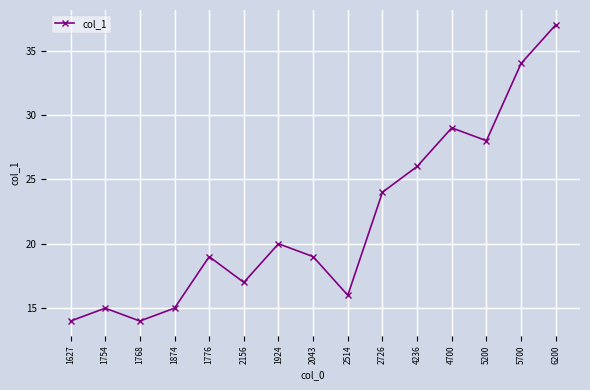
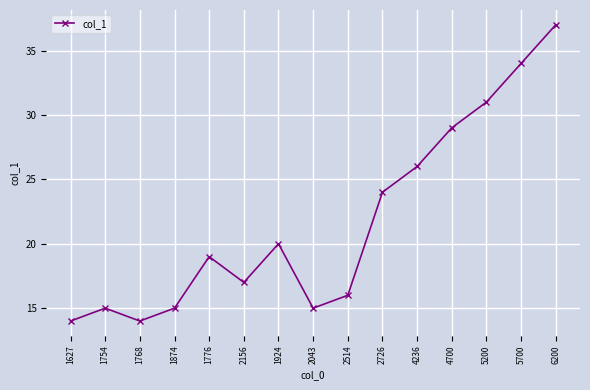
  {
    "1627": 14,
    "1754": 15,
    "1768": 14,
    "1874": 15,
    "1776": 19,
    "2156": 17,
    "1924": 20,
-   "2043": 19,
+   "2043": 15,
    "2514": 16,
    "2726": 24,
    "4236": 26,
    "4700": 29,
-   "5200": 28,
+   "5200": 31,
    "5700": 34,
    "6200": 37
  }
